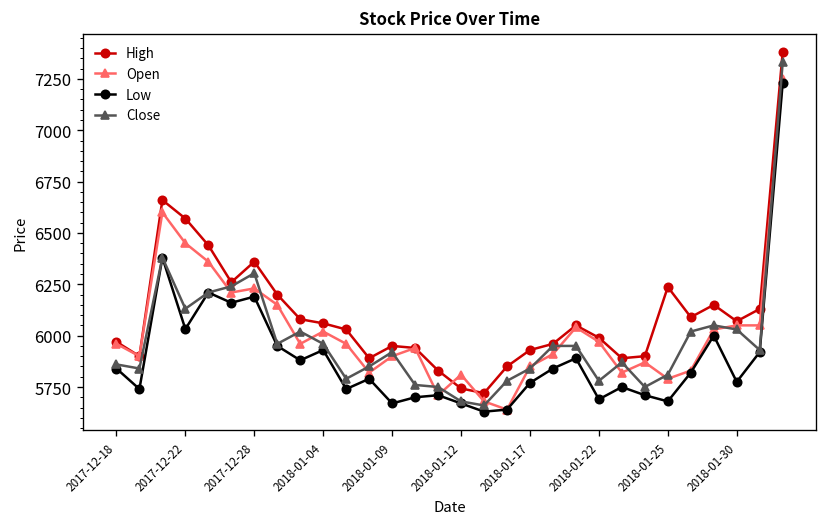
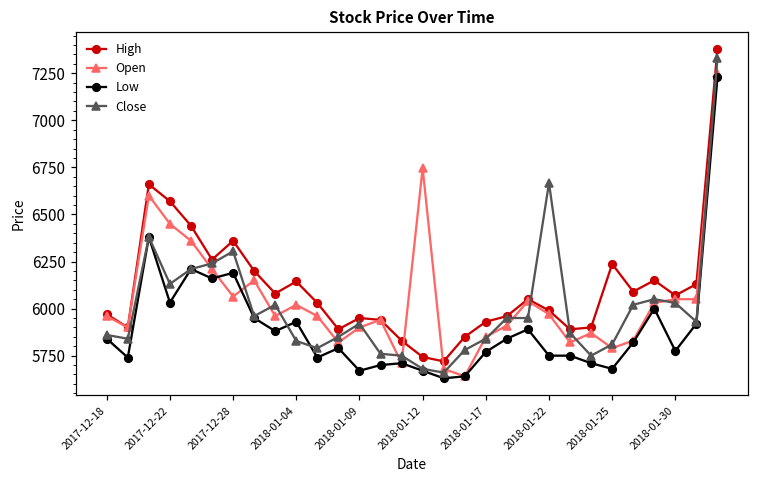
  {
    "High": {
      "2017-12-22": 6570,
      "2017-12-28": 6360,
-     "2018-01-04": 6060,
+     "2018-01-04": 6140,
      "2018-01-09": 5950,
      "2018-01-12": 5740,
      "2018-01-17": 5930,
      "2018-01-22": 5990,
      "2018-01-25": 6240,
      "2018-01-30": 6070
    },
    "Open": {
      "2017-12-22": 6450,
-     "2017-12-28": 6230,
+     "2017-12-28": 6060,
      "2018-01-04": 6020,
      "2018-01-09": 5900,
-     "2018-01-12": 5810,
+     "2018-01-12": 6750,
      "2018-01-22": 5970,
      "2018-01-25": 5790,
      "2018-01-30": 6050
    },
    "Low": {
      "2017-12-18": 5840,
      "2017-12-22": 6030,
      "2017-12-28": 6190,
      "2018-01-04": 5930,
      "2018-01-09": 5670,
      "2018-01-17": 5770,
-     "2018-01-22": 5690,
+     "2018-01-22": 5750,
      "2018-01-25": 5680,
      "2018-01-30": 5780
    },
    "Close": {
      "2017-12-18": 5860,
      "2017-12-22": 6130,
      "2017-12-28": 6300,
-     "2018-01-04": 5960,
+     "2018-01-04": 5830,
      "2018-01-09": 5920,
-     "2018-01-22": 5780,
+     "2018-01-22": 6670,
      "2018-01-25": 5810,
      "2018-01-30": 6030
    }
  }
